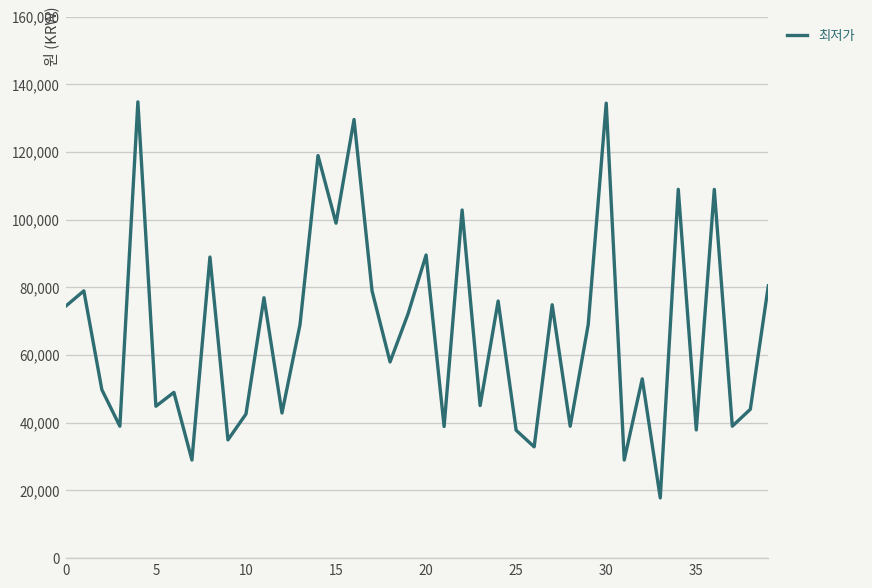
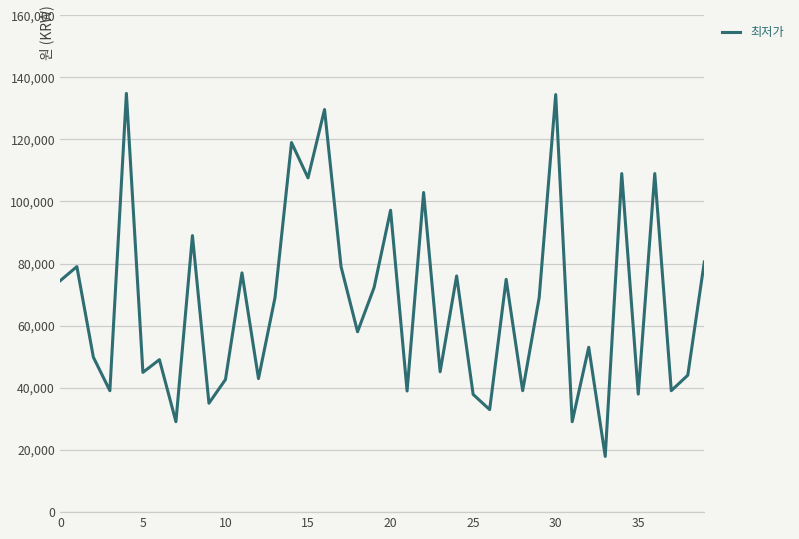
  {
    "0": "75,000",
    "5": "45,000",
    "10": "43,000",
-   "15": "99,000",
-   "20": "90,000",
+   "15": "108,000",
+   "20": "97,000",
    "25": "38,000",
    "30": "134,000",
    "35": "38,000"
  }
